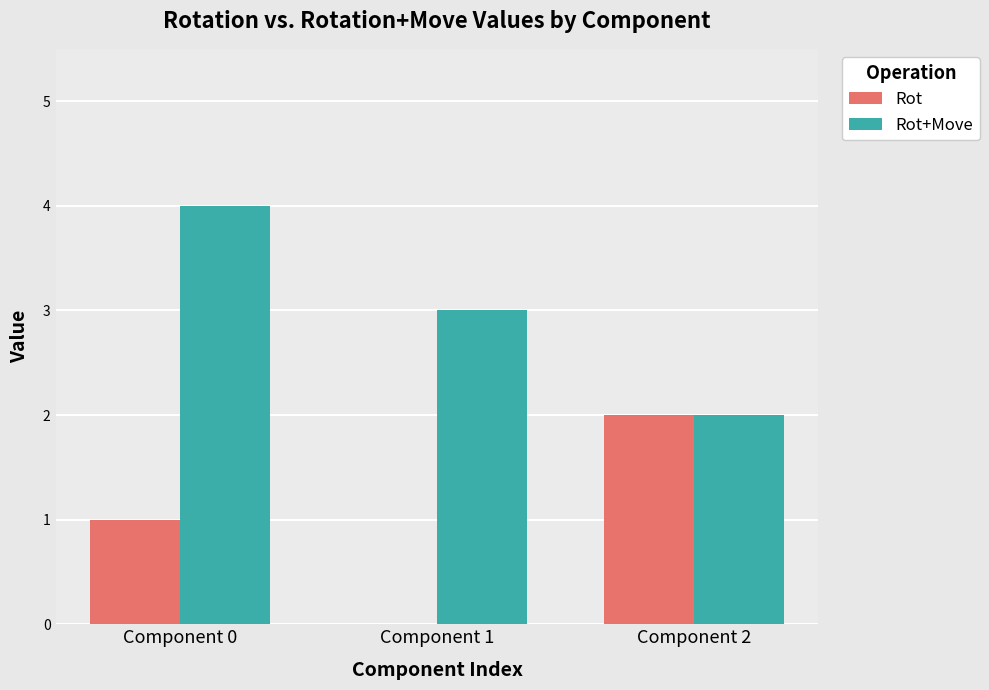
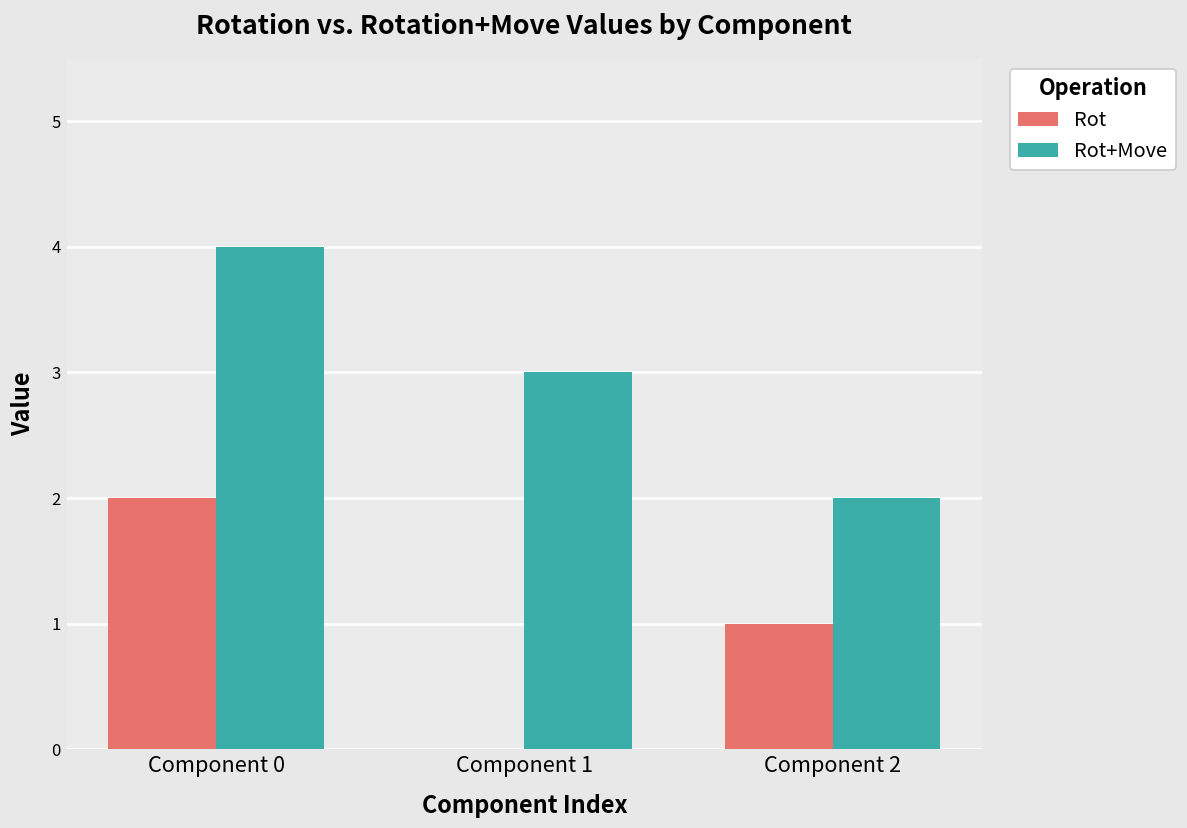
  {
    "Rot": {
-     "Component 0": 1,
+     "Component 0": 2,
      "Component 1": 0,
-     "Component 2": 2
+     "Component 2": 1
    },
    "Rot+Move": {
      "Component 0": 4,
      "Component 1": 3,
      "Component 2": 2
    }
  }
